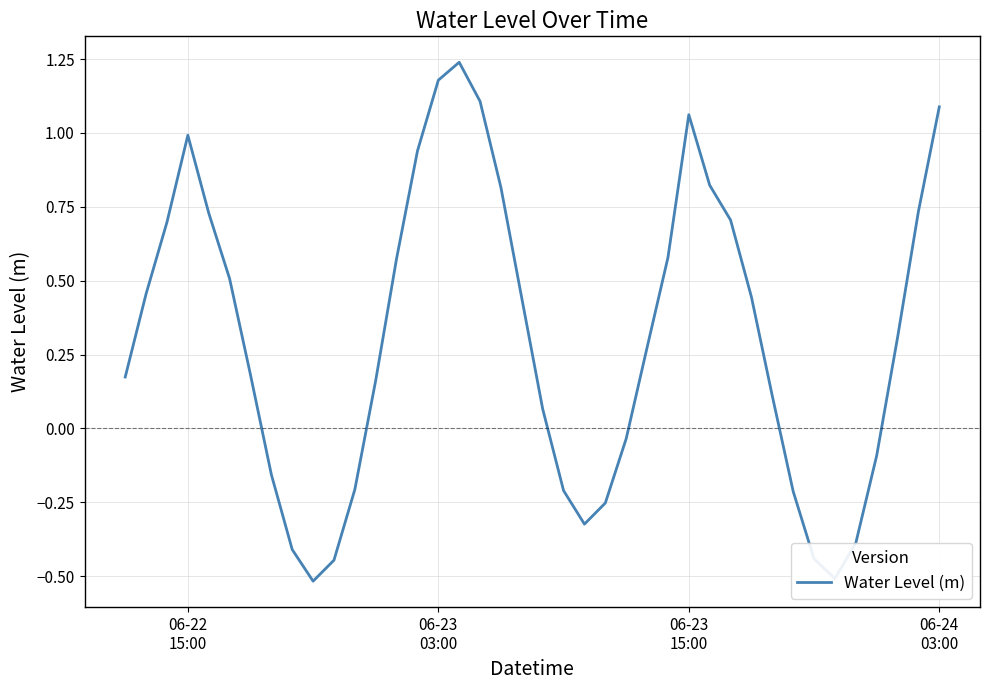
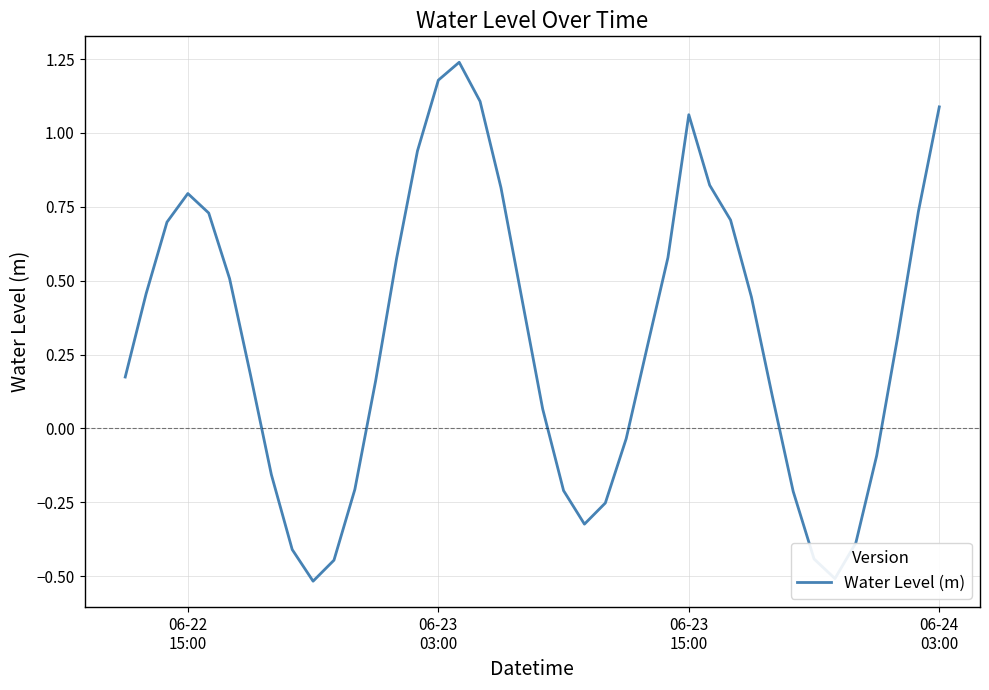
  {
-   "06-22 15:00": 0.99,
+   "06-22 15:00": 0.79,
    "06-23 03:00": 1.18,
    "06-23 15:00": 1.06,
    "06-24 03:00": 1.09
  }
